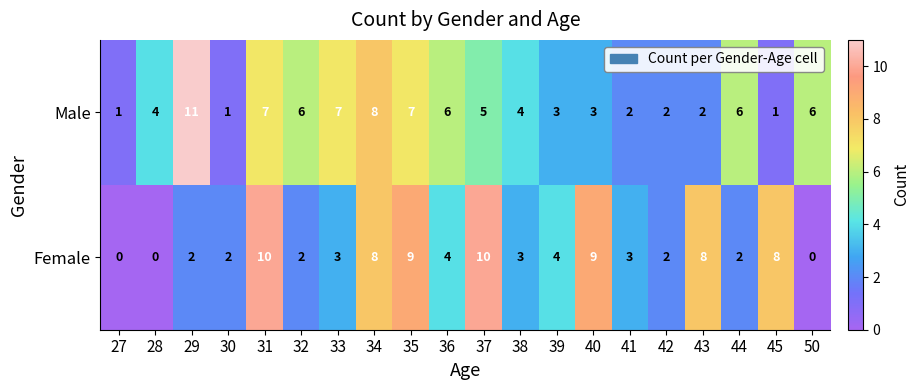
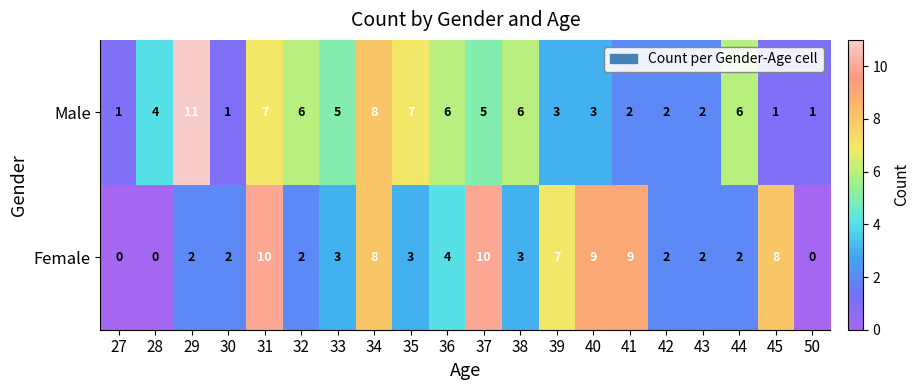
  {
    "Male": {
      "27": 1,
      "28": 4,
      "29": 11,
      "30": 1,
      "31": 7,
      "32": 6,
-     "33": 7,
+     "33": 5,
      "34": 8,
      "35": 7,
      "36": 6,
      "37": 5,
-     "38": 4,
+     "38": 6,
      "39": 3,
      "40": 3,
      "41": 2,
      "42": 2,
      "43": 2,
      "44": 6,
      "45": 1,
-     "50": 6
+     "50": 1
    },
    "Female": {
      "27": 0,
      "28": 0,
      "29": 2,
      "30": 2,
      "31": 10,
      "32": 2,
      "33": 3,
      "34": 8,
-     "35": 9,
+     "35": 3,
      "36": 4,
      "37": 10,
      "38": 3,
-     "39": 4,
+     "39": 7,
      "40": 9,
-     "41": 3,
+     "41": 9,
      "42": 2,
-     "43": 8,
+     "43": 2,
      "44": 2,
      "45": 8,
      "50": 0
    }
  }
